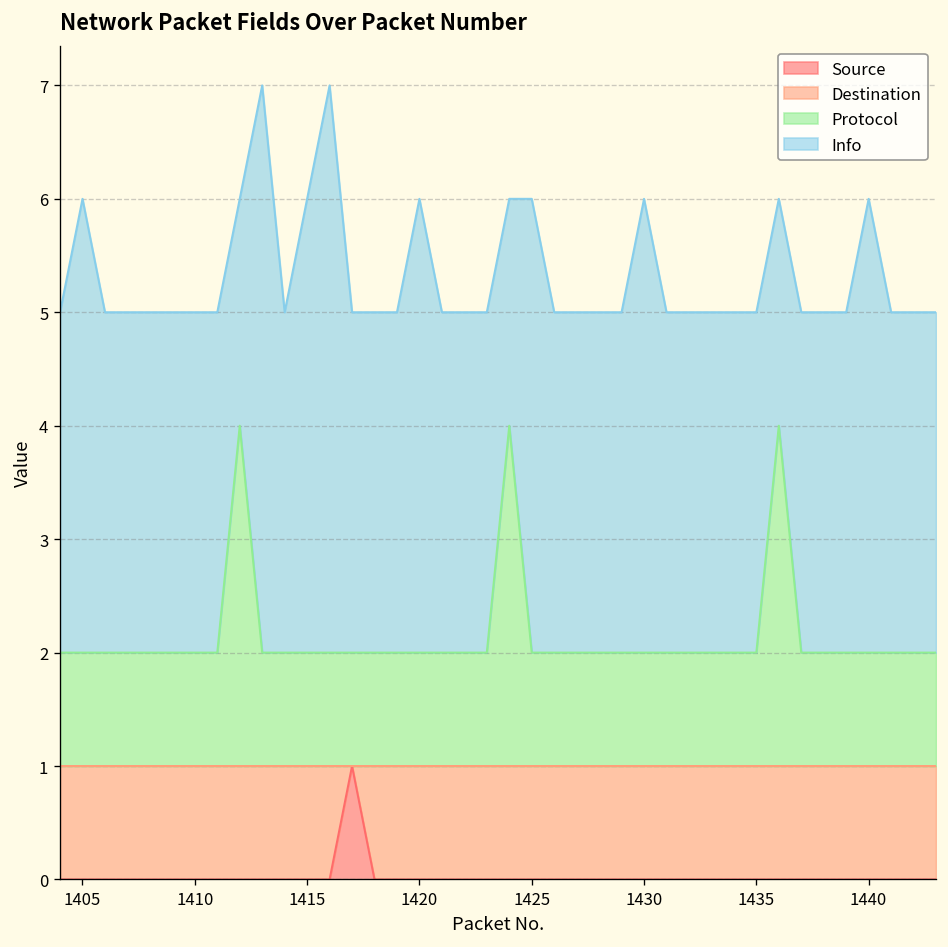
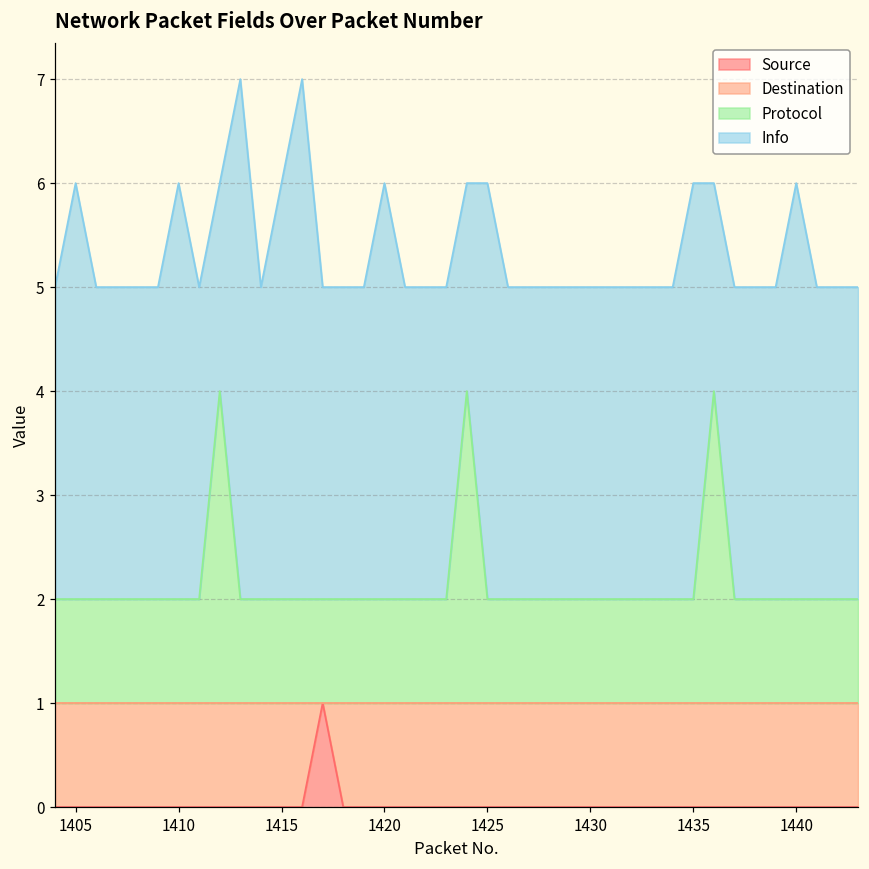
  {
    "Protocol": {
      "1405": 2,
      "1410": 2,
      "1415": 2,
      "1420": 2,
      "1425": 2,
      "1430": 2,
      "1435": 2,
      "1440": 2
    },
    "Info": {
      "1405": 4,
-     "1410": 3,
+     "1410": 4,
      "1415": 4,
      "1420": 4,
      "1425": 4,
-     "1430": 4,
-     "1435": 3,
+     "1430": 3,
+     "1435": 4,
      "1440": 4
    }
  }
